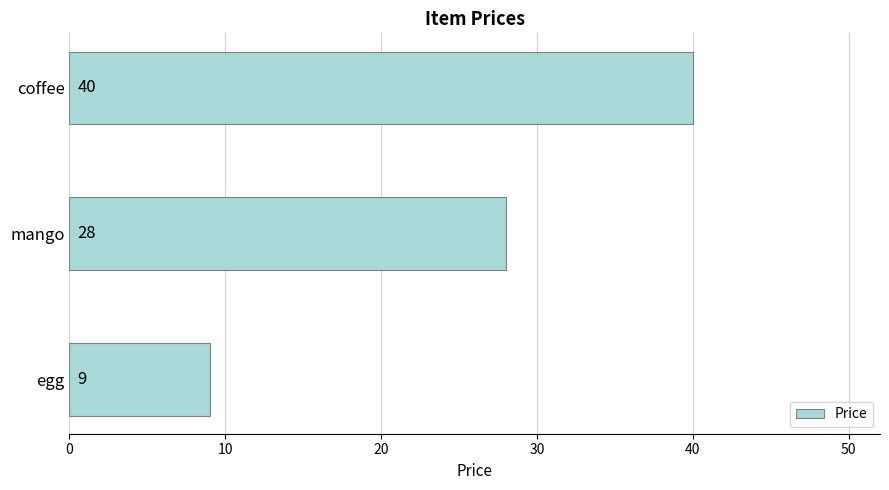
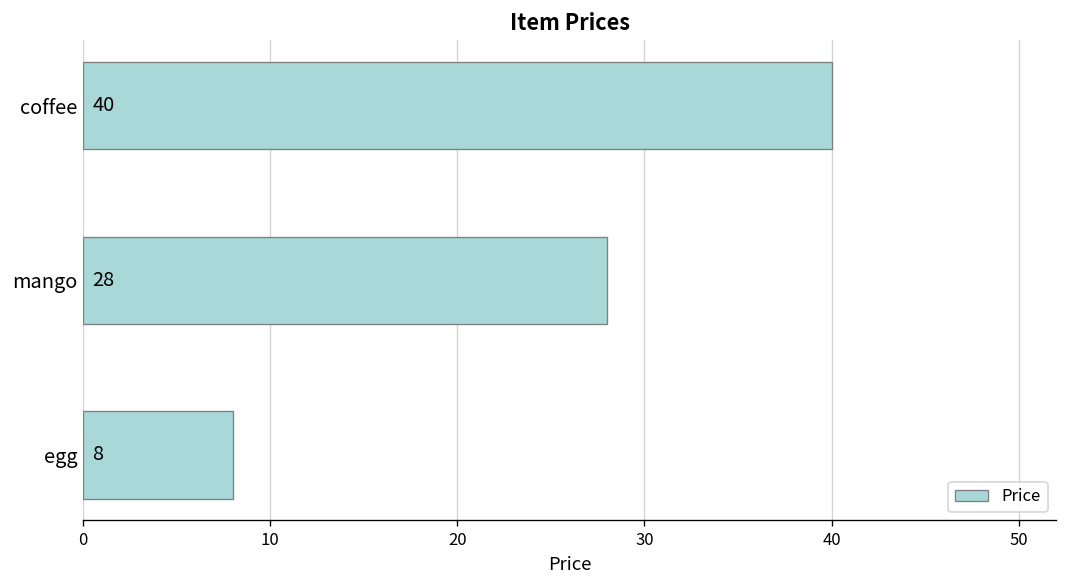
  {
    "coffee": 40,
    "mango": 28,
-   "egg": 9
+   "egg": 8
  }
